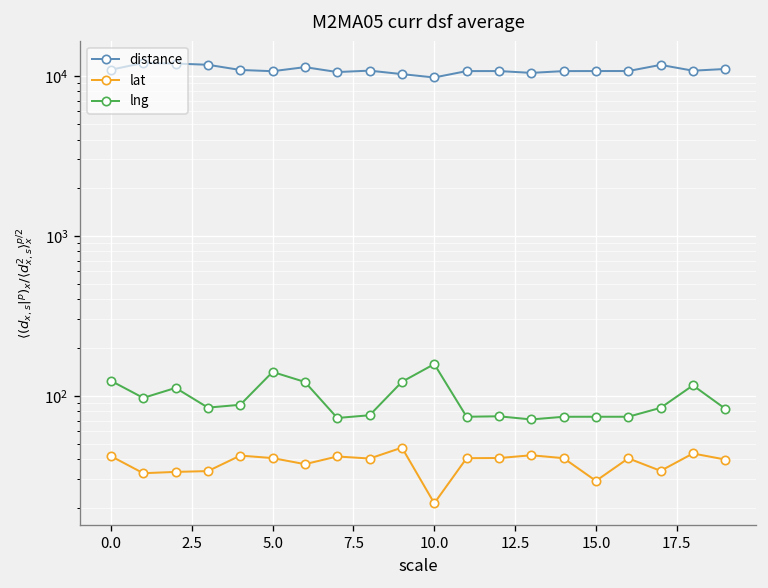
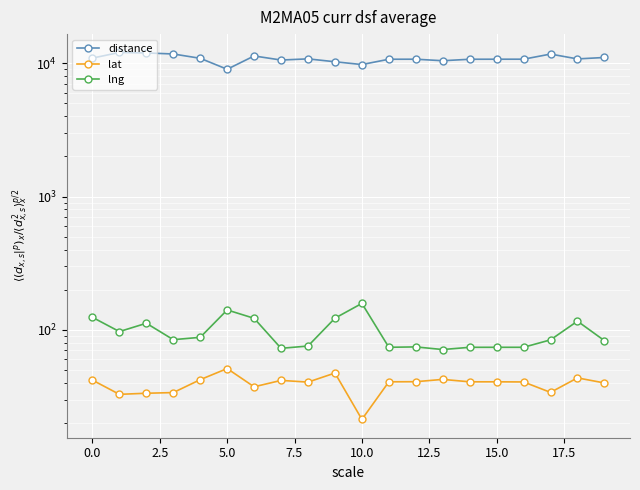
  {
    "distance": {
-     "5.0": 11000,
+     "5.0": 9000,
      "10.0": 10000,
      "15.0": 11000
    },
    "lat": {
      "0.0": 42,
-     "5.0": 41,
+     "5.0": 51,
      "10.0": 21,
-     "15.0": 29
+     "15.0": 41
    },
    "lng": {
      "0.0": 120,
      "5.0": 140,
      "10.0": 160,
      "15.0": 70
    }
  }
